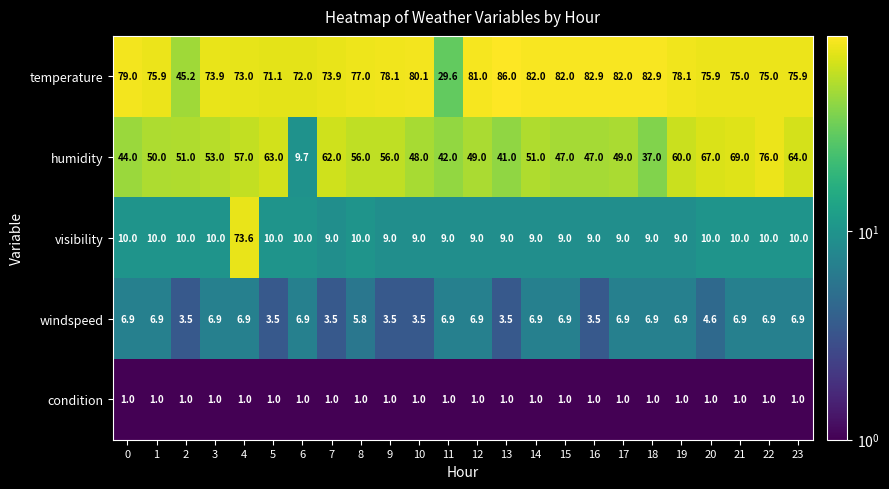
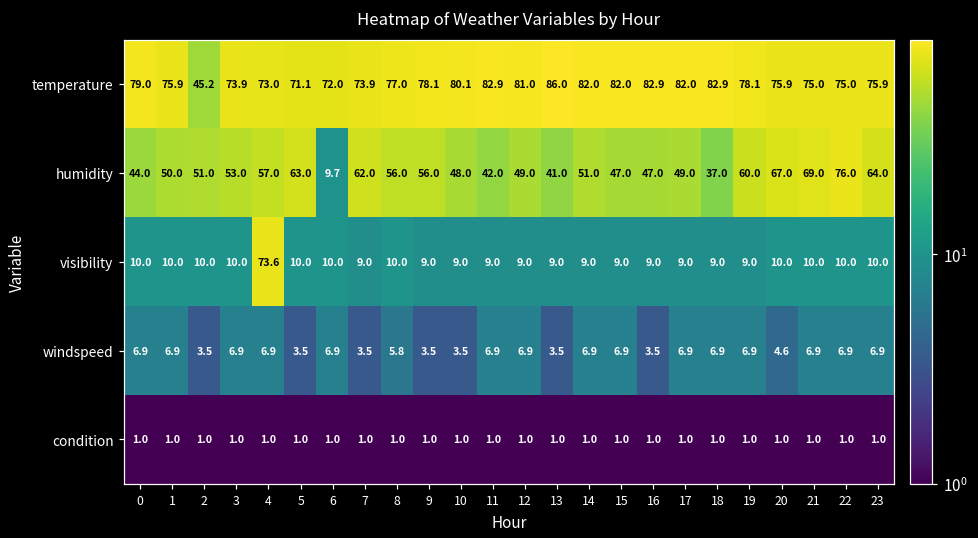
  {
    "temperature": {
      "0": 79.0,
      "1": 75.9,
      "2": 45.2,
      "3": 73.9,
      "4": 73.0,
      "5": 71.1,
      "6": 72.0,
      "7": 73.9,
      "8": 77.0,
      "9": 78.1,
      "10": 80.1,
-     "11": 29.6,
+     "11": 82.9,
      "12": 81.0,
      "13": 86.0,
      "14": 82.0,
      "15": 82.0,
      "16": 82.9,
      "17": 82.0,
      "18": 82.9,
      "19": 78.1,
      "20": 75.9,
      "21": 75.0,
      "22": 75.0,
      "23": 75.9
    },
    "humidity": {
      "0": 44.0,
      "1": 50.0,
      "2": 51.0,
      "3": 53.0,
      "4": 57.0,
      "5": 63.0,
      "6": 9.7,
      "7": 62.0,
      "8": 56.0,
      "9": 56.0,
      "10": 48.0,
      "11": 42.0,
      "12": 49.0,
      "13": 41.0,
      "14": 51.0,
      "15": 47.0,
      "16": 47.0,
      "17": 49.0,
      "18": 37.0,
      "19": 60.0,
      "20": 67.0,
      "21": 69.0,
      "22": 76.0,
      "23": 64.0
    },
    "visibility": {
      "0": 10.0,
      "1": 10.0,
      "2": 10.0,
      "3": 10.0,
      "4": 73.6,
      "5": 10.0,
      "6": 10.0,
      "7": 9.0,
      "8": 10.0,
      "9": 9.0,
      "10": 9.0,
      "11": 9.0,
      "12": 9.0,
      "13": 9.0,
      "14": 9.0,
      "15": 9.0,
      "16": 9.0,
      "17": 9.0,
      "18": 9.0,
      "19": 9.0,
      "20": 10.0,
      "21": 10.0,
      "22": 10.0,
      "23": 10.0
    },
    "windspeed": {
      "0": 6.9,
      "1": 6.9,
      "2": 3.5,
      "3": 6.9,
      "4": 6.9,
      "5": 3.5,
      "6": 6.9,
      "7": 3.5,
      "8": 5.8,
      "9": 3.5,
      "10": 3.5,
      "11": 6.9,
      "12": 6.9,
      "13": 3.5,
      "14": 6.9,
      "15": 6.9,
      "16": 3.5,
      "17": 6.9,
      "18": 6.9,
      "19": 6.9,
      "20": 4.6,
      "21": 6.9,
      "22": 6.9,
      "23": 6.9
    },
    "condition": {
      "0": 1.0,
      "1": 1.0,
      "2": 1.0,
      "3": 1.0,
      "4": 1.0,
      "5": 1.0,
      "6": 1.0,
      "7": 1.0,
      "8": 1.0,
      "9": 1.0,
      "10": 1.0,
      "11": 1.0,
      "12": 1.0,
      "13": 1.0,
      "14": 1.0,
      "15": 1.0,
      "16": 1.0,
      "17": 1.0,
      "18": 1.0,
      "19": 1.0,
      "20": 1.0,
      "21": 1.0,
      "22": 1.0,
      "23": 1.0
    }
  }
